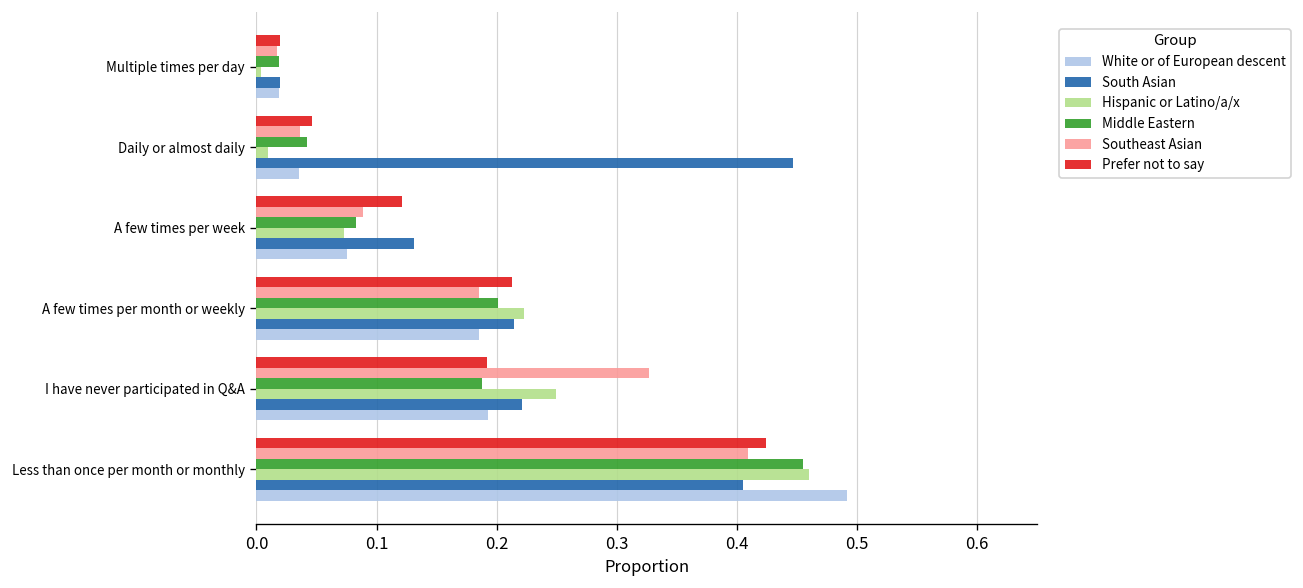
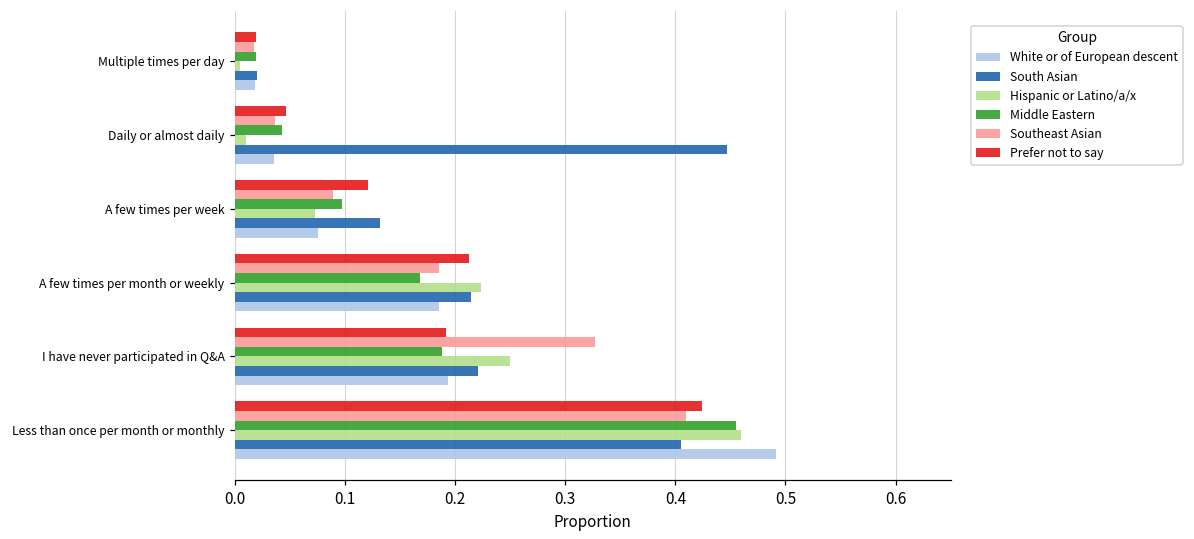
  {
    "White or of European descent": {
      "Multiple times per day": 0.018,
      "Daily or almost daily": 0.036,
      "A few times per week": 0.076,
      "A few times per month or weekly": 0.185,
      "I have never participated in Q&A": 0.193,
      "Less than once per month or monthly": 0.492
    },
    "South Asian": {
      "Multiple times per day": 0.020,
      "Daily or almost daily": 0.447,
      "A few times per week": 0.132,
      "A few times per month or weekly": 0.214,
      "I have never participated in Q&A": 0.221,
      "Less than once per month or monthly": 0.405
    },
    "Hispanic or Latino/a/x": {
      "Multiple times per day": 0.004,
      "Daily or almost daily": 0.010,
      "A few times per week": 0.073,
      "A few times per month or weekly": 0.223,
      "I have never participated in Q&A": 0.250,
      "Less than once per month or monthly": 0.460
    },
    "Middle Eastern": {
      "Multiple times per day": 0.019,
      "Daily or almost daily": 0.042,
-     "A few times per week": 0.083,
-     "A few times per month or weekly": 0.201,
+     "A few times per week": 0.097,
+     "A few times per month or weekly": 0.168,
      "I have never participated in Q&A": 0.188,
      "Less than once per month or monthly": 0.455
    },
    "Southeast Asian": {
      "Multiple times per day": 0.017,
      "Daily or almost daily": 0.037,
      "A few times per week": 0.089,
      "A few times per month or weekly": 0.185,
      "I have never participated in Q&A": 0.327,
      "Less than once per month or monthly": 0.409
    },
    "Prefer not to say": {
      "Multiple times per day": 0.019,
      "Daily or almost daily": 0.046,
      "A few times per week": 0.121,
      "A few times per month or weekly": 0.212,
      "I have never participated in Q&A": 0.192,
      "Less than once per month or monthly": 0.424
    }
  }
